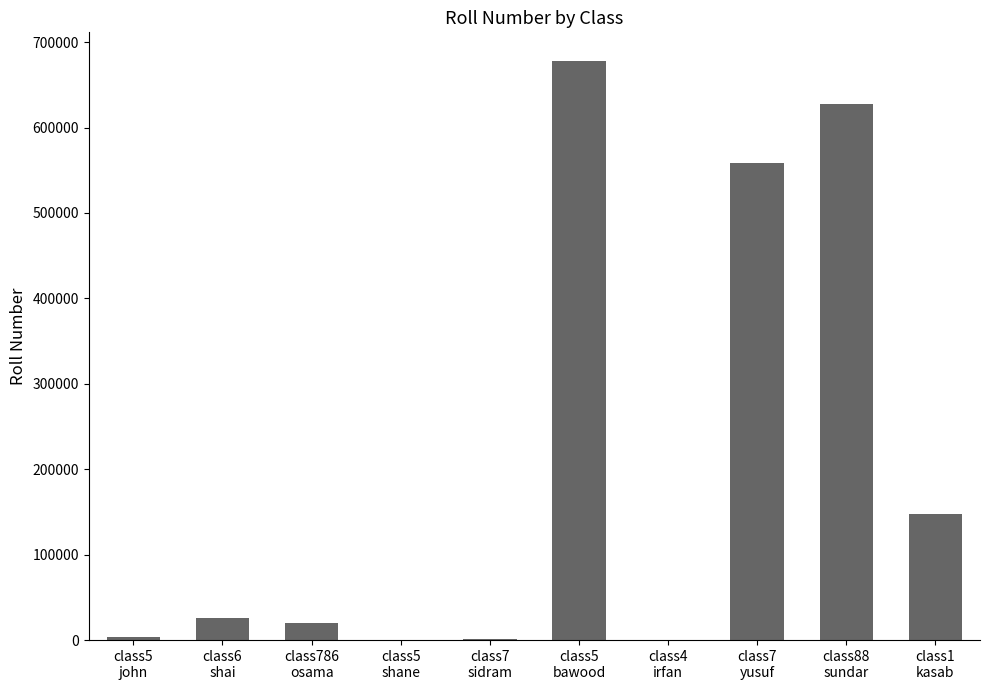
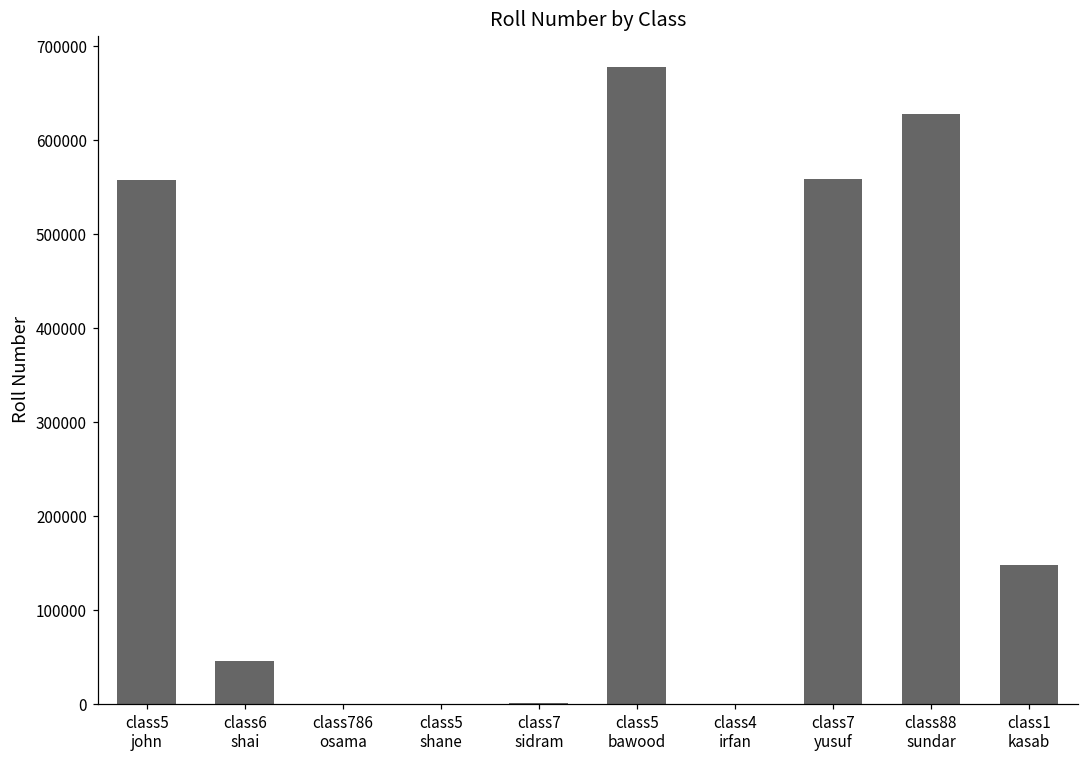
  {
-   "class5 john": 0,
-   "class6 shai": 30000,
-   "class786 osama": 20000,
+   "class5 john": 560000,
+   "class6 shai": 50000,
+   "class786 osama": 0,
    "class5 bawood": 680000,
    "class7 yusuf": 560000,
    "class88 sundar": 630000,
    "class1 kasab": 150000
  }
